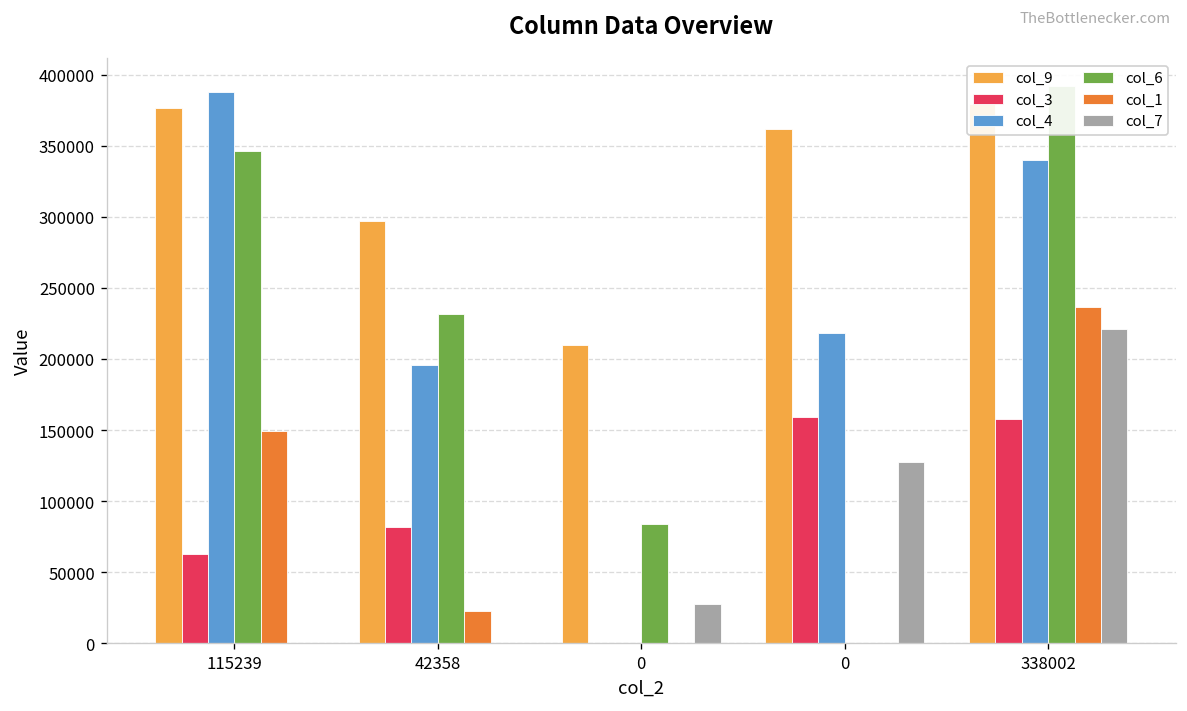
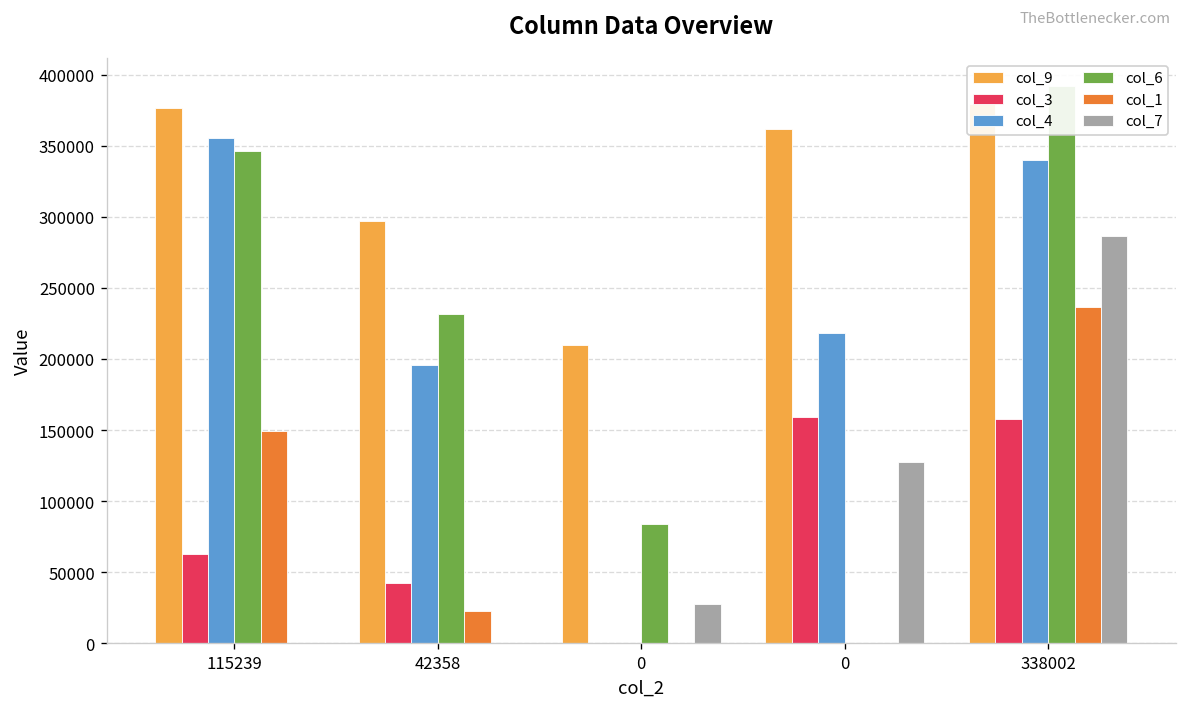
  {
    "col_3": {
      "115239": 63000,
-     "42358": 82000,
+     "42358": 42000,
      "338002": 158000
    },
    "col_4": {
-     "115239": 388000,
+     "115239": 356000,
      "42358": 196000,
      "338002": 340000
    },
    "col_6": {
      "115239": 347000,
      "42358": 232000
    },
    "col_7": {
      "115239": 0,
      "42358": 0,
-     "338002": 222000
+     "338002": 287000
    }
  }
